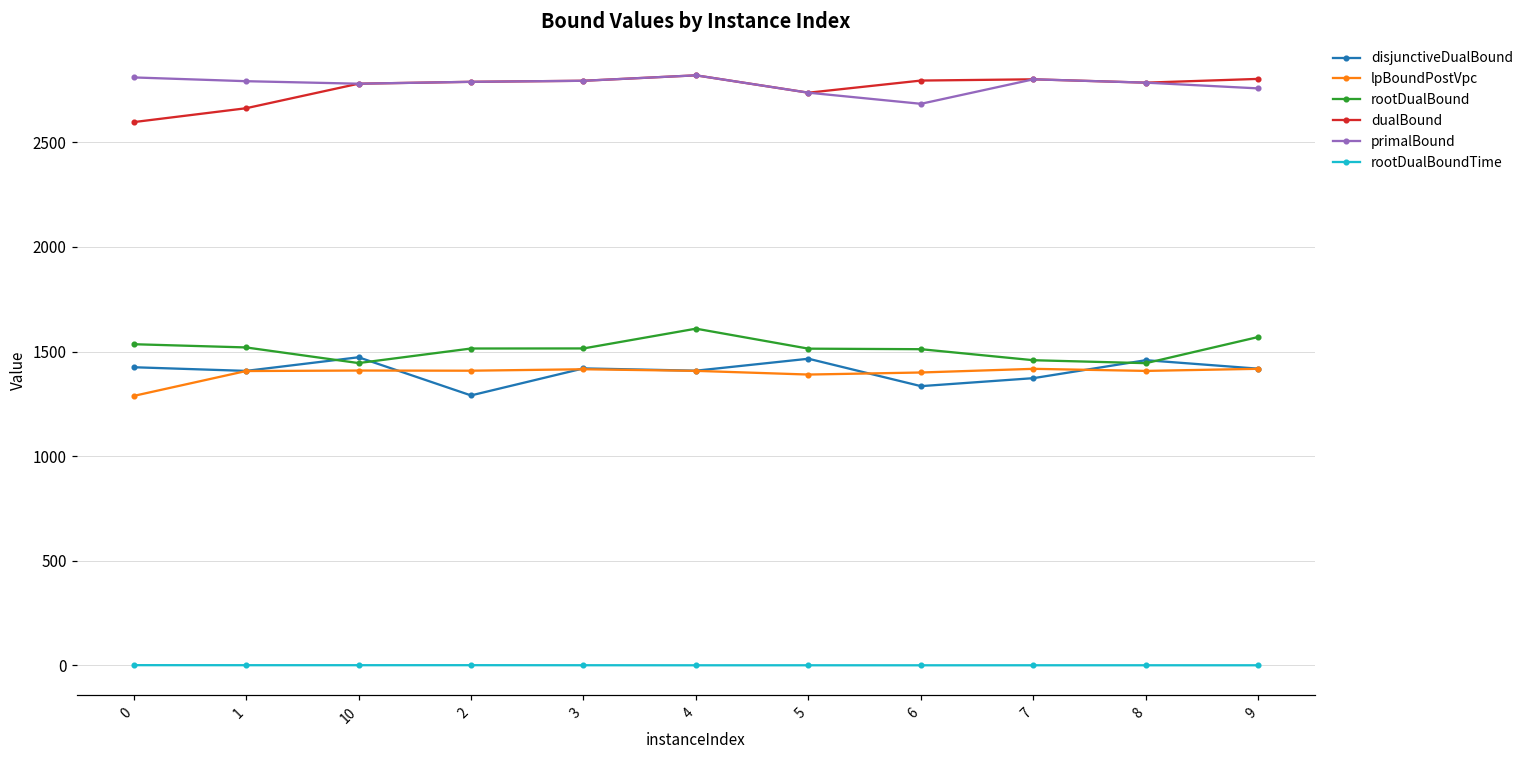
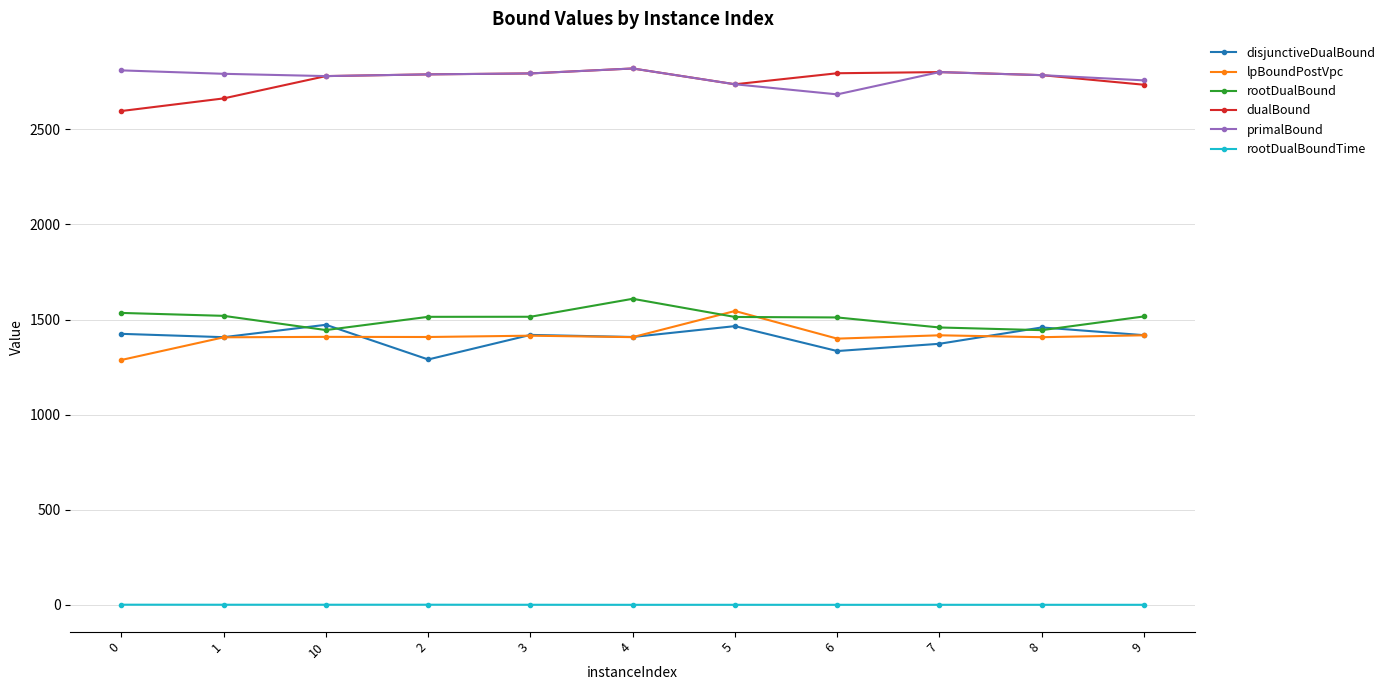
  {
    "disjunctiveDualBound": {
      "0": 1430,
      "10": 1470,
      "2": 1290,
      "5": 1470,
      "6": 1330,
      "7": 1370,
      "8": 1460
    },
    "lpBoundPostVpc": {
      "0": 1290,
      "10": 1410,
      "2": 1410,
-     "5": 1390,
+     "5": 1550,
      "6": 1400,
      "7": 1420,
      "8": 1410
    },
    "rootDualBound": {
      "0": 1540,
      "1": 1520,
      "10": 1440,
      "2": 1510,
      "3": 1510,
      "4": 1610,
      "5": 1510,
      "6": 1510,
      "7": 1460,
      "8": 1440,
-     "9": 1570
+     "9": 1520
    },
    "dualBound": {
      "0": 2600,
      "1": 2660,
      "6": 2800,
-     "9": 2800
+     "9": 2730
    },
    "primalBound": {
      "0": 2810,
      "1": 2790,
      "6": 2680,
      "9": 2760
    },
    "rootDualBoundTime": {
      "0": 0,
      "1": 0,
      "10": 0,
      "2": 0,
      "3": 0,
      "4": 0,
      "5": 0,
      "6": 0,
      "7": 0,
      "8": 0,
      "9": 0
    }
  }
